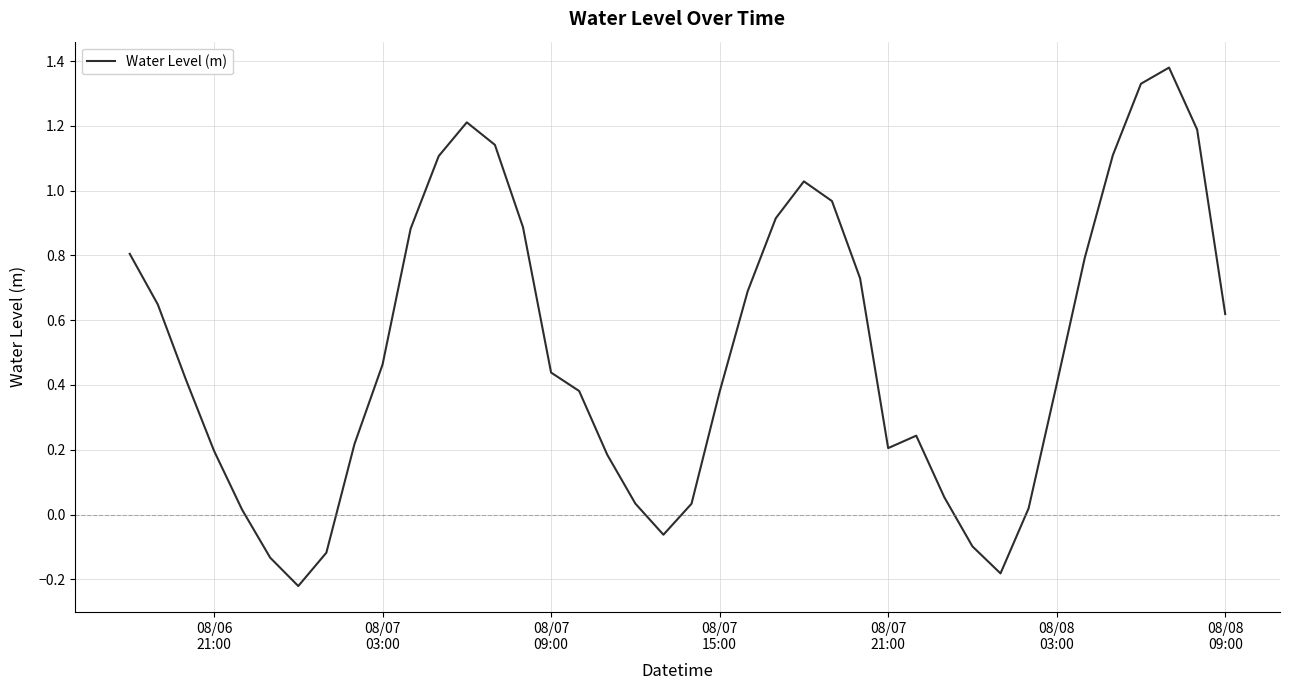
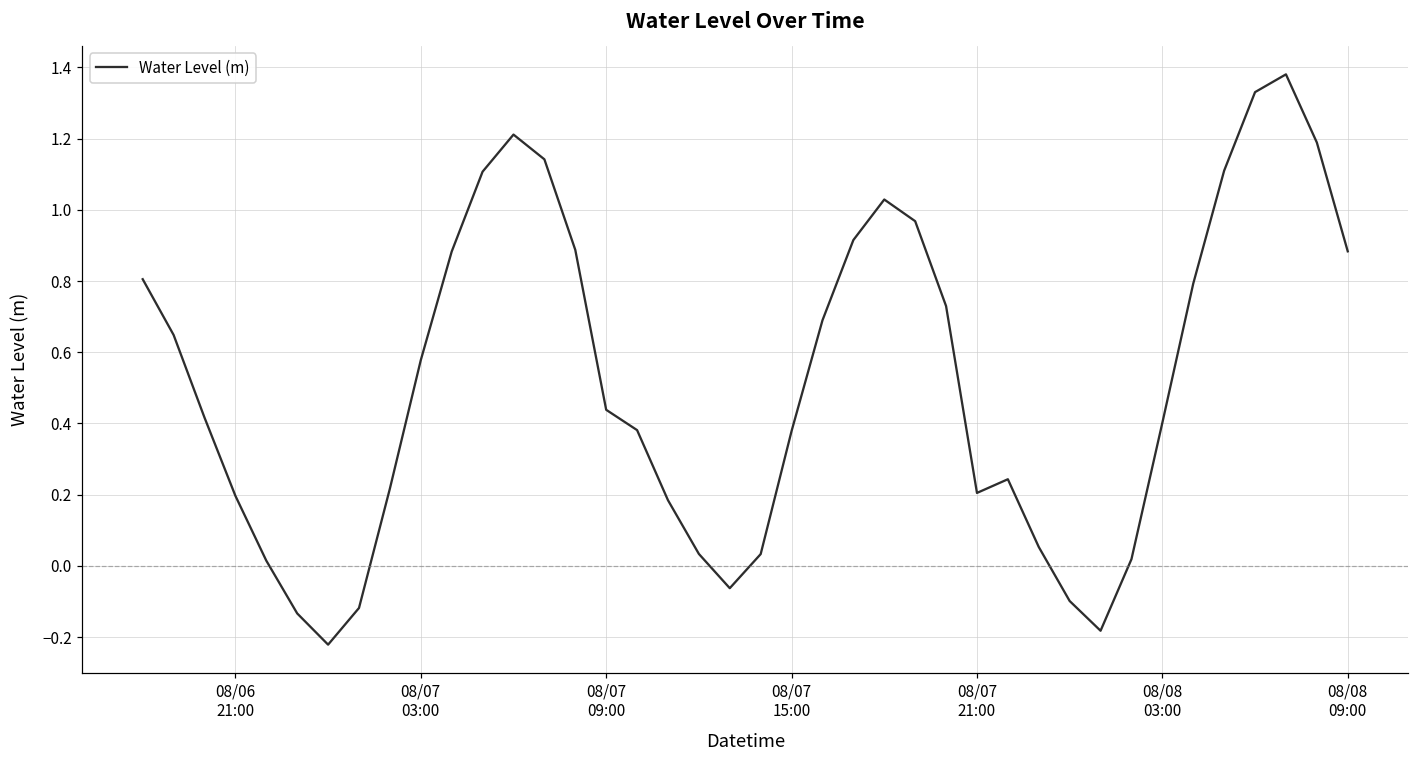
  {
    "08/06 21:00": 0.20,
-   "08/07 03:00": 0.46,
+   "08/07 03:00": 0.58,
    "08/07 09:00": 0.44,
    "08/07 15:00": 0.38,
    "08/07 21:00": 0.21,
    "08/08 03:00": 0.40,
-   "08/08 09:00": 0.62
+   "08/08 09:00": 0.88
  }
